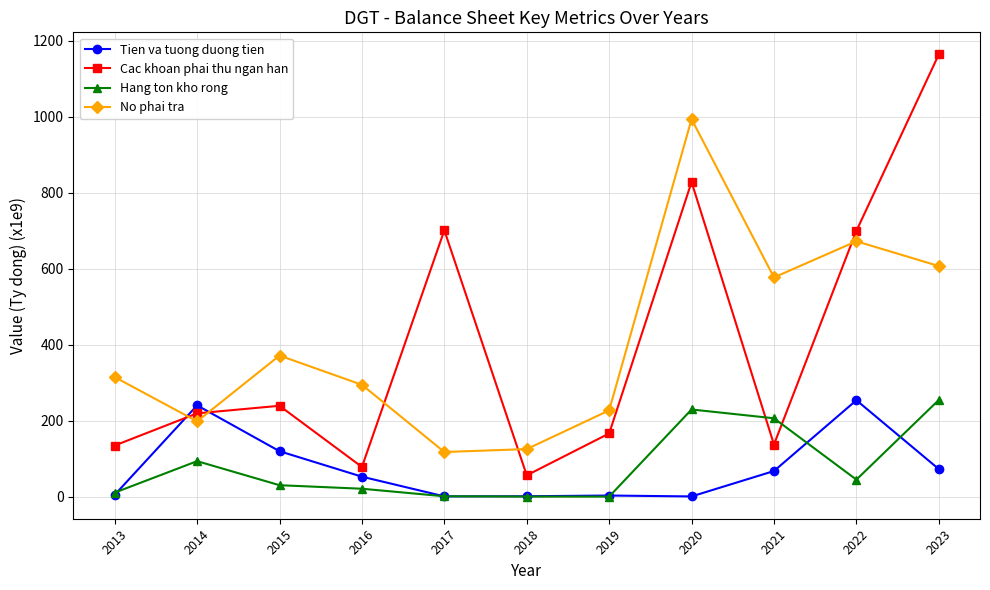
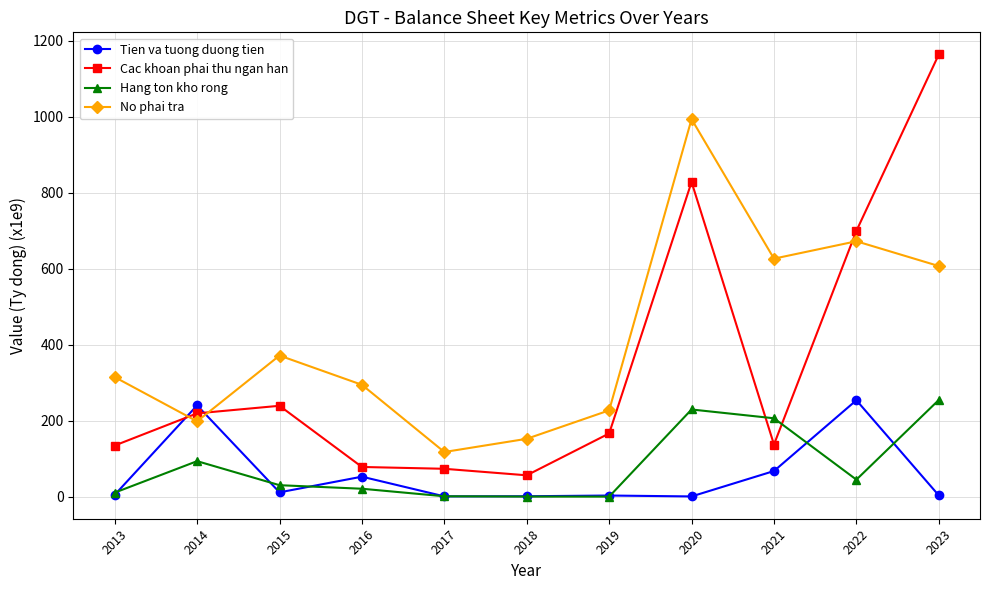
  {
    "Tien va tuong duong tien": {
      "2014": 240,
-     "2015": 120,
+     "2015": 10,
      "2016": 50,
      "2020": 0,
      "2021": 70,
      "2022": 250,
-     "2023": 70
+     "2023": 0
    },
    "Cac khoan phai thu ngan han": {
      "2013": 140,
      "2014": 220,
      "2015": 240,
      "2016": 80,
-     "2017": 700,
+     "2017": 70,
      "2018": 60,
      "2019": 170,
      "2020": 830,
      "2021": 140,
      "2022": 700,
      "2023": 1160
    },
    "Hang ton kho rong": {
      "2014": 90,
      "2015": 30,
      "2016": 20,
      "2020": 230,
      "2021": 210,
      "2022": 50,
      "2023": 260
    },
    "No phai tra": {
      "2013": 320,
      "2014": 200,
      "2015": 370,
      "2016": 300,
      "2017": 120,
-     "2018": 130,
+     "2018": 150,
      "2019": 230,
      "2020": 990,
-     "2021": 580,
+     "2021": 630,
      "2022": 670,
      "2023": 610
    }
  }
